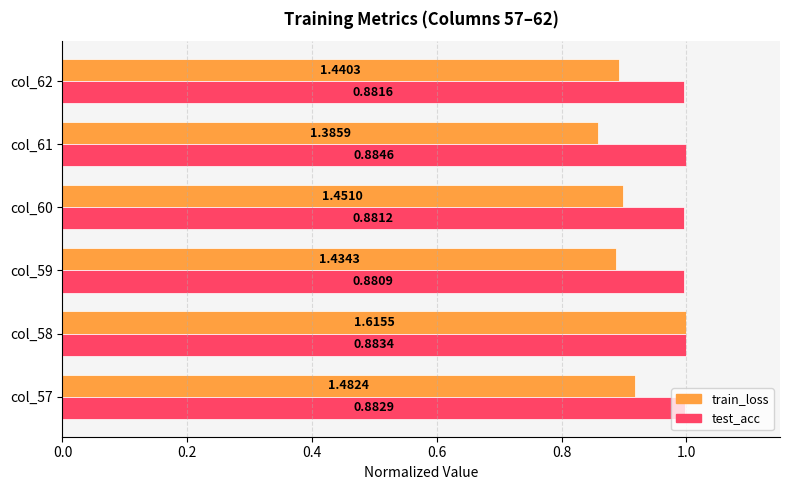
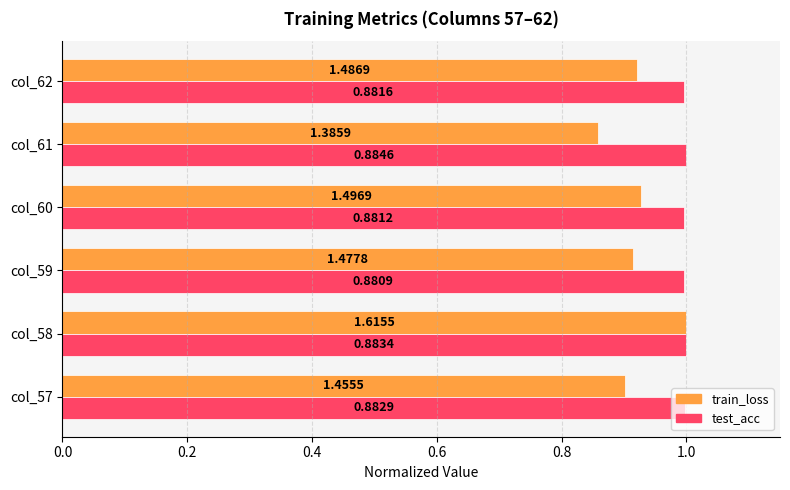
  {
    "train_loss": {
-     "col_62": 1.4403,
-     "col_60": 1.4510,
-     "col_59": 1.4343,
-     "col_57": 1.4824
+     "col_62": 1.4869,
+     "col_60": 1.4969,
+     "col_59": 1.4778,
+     "col_57": 1.4555
    }
  }
